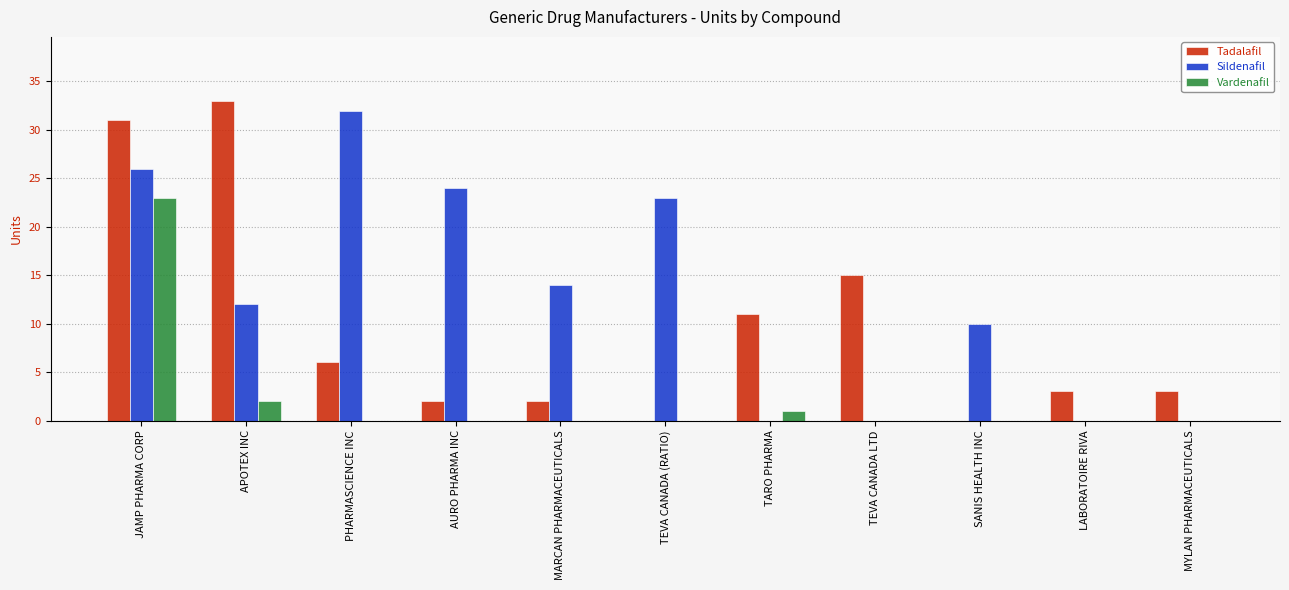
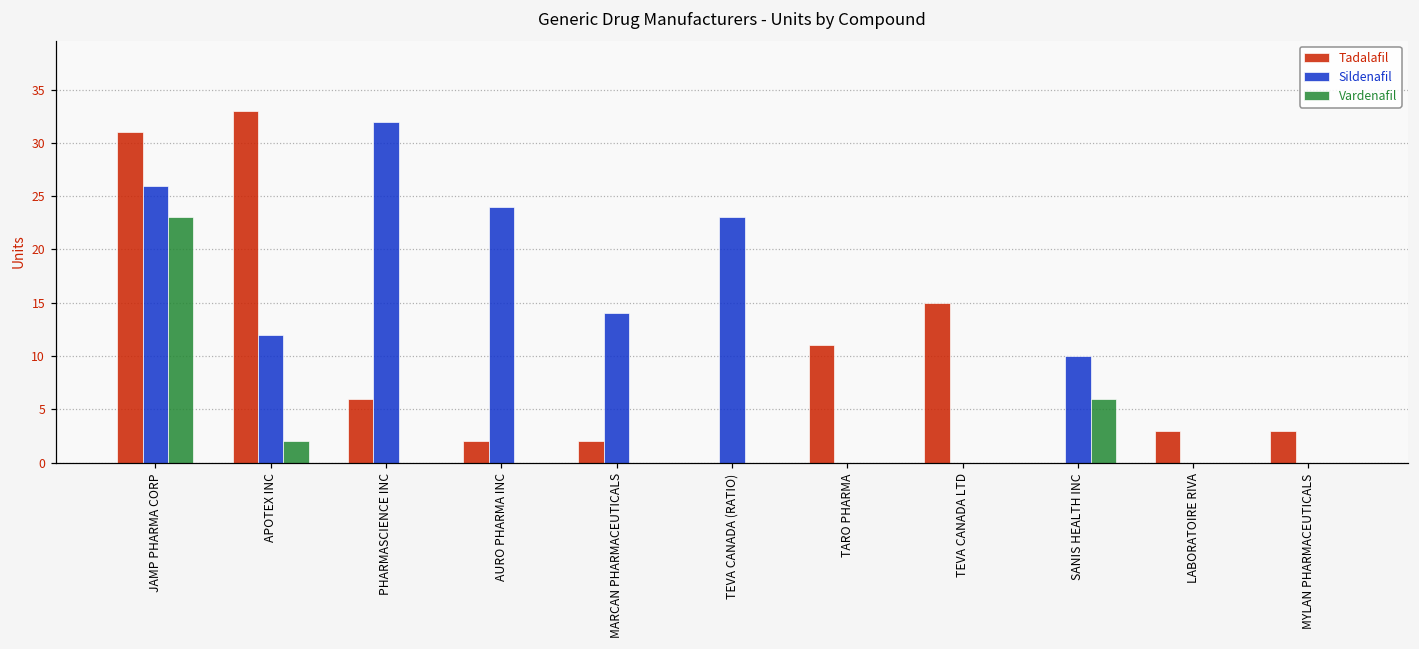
  {
    "Tadalafil": {
      "JAMP PHARMA CORP": 31,
      "APOTEX INC": 33,
      "PHARMASCIENCE INC": 6,
      "AURO PHARMA INC": 2,
      "MARCAN PHARMACEUTICALS": 2,
      "TEVA CANADA (RATIO)": 0,
      "TARO PHARMA": 11,
      "TEVA CANADA LTD": 15,
      "SANIS HEALTH INC": 0,
      "LABORATOIRE RIVA": 3,
      "MYLAN PHARMACEUTICALS": 3
    },
    "Sildenafil": {
      "JAMP PHARMA CORP": 26,
      "APOTEX INC": 12,
      "PHARMASCIENCE INC": 32,
      "AURO PHARMA INC": 24,
      "MARCAN PHARMACEUTICALS": 14,
      "TEVA CANADA (RATIO)": 23,
      "TARO PHARMA": 0,
      "TEVA CANADA LTD": 0,
      "SANIS HEALTH INC": 10,
      "LABORATOIRE RIVA": 0,
      "MYLAN PHARMACEUTICALS": 0
    },
    "Vardenafil": {
      "JAMP PHARMA CORP": 23,
      "APOTEX INC": 2,
      "PHARMASCIENCE INC": 0,
      "AURO PHARMA INC": 0,
      "MARCAN PHARMACEUTICALS": 0,
      "TEVA CANADA (RATIO)": 0,
-     "TARO PHARMA": 1,
+     "TARO PHARMA": 0,
      "TEVA CANADA LTD": 0,
-     "SANIS HEALTH INC": 0,
+     "SANIS HEALTH INC": 6,
      "LABORATOIRE RIVA": 0,
      "MYLAN PHARMACEUTICALS": 0
    }
  }
